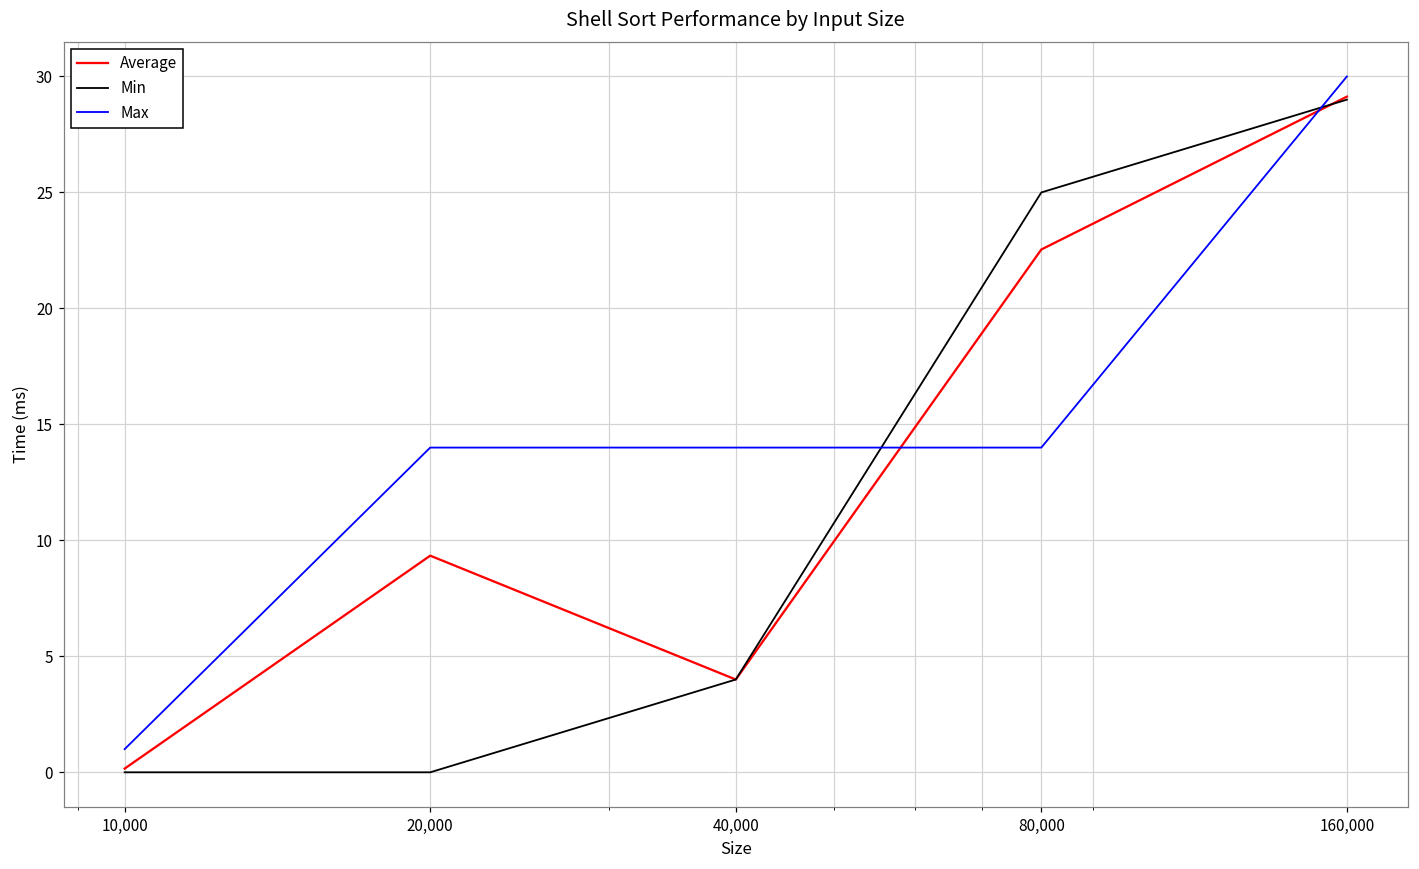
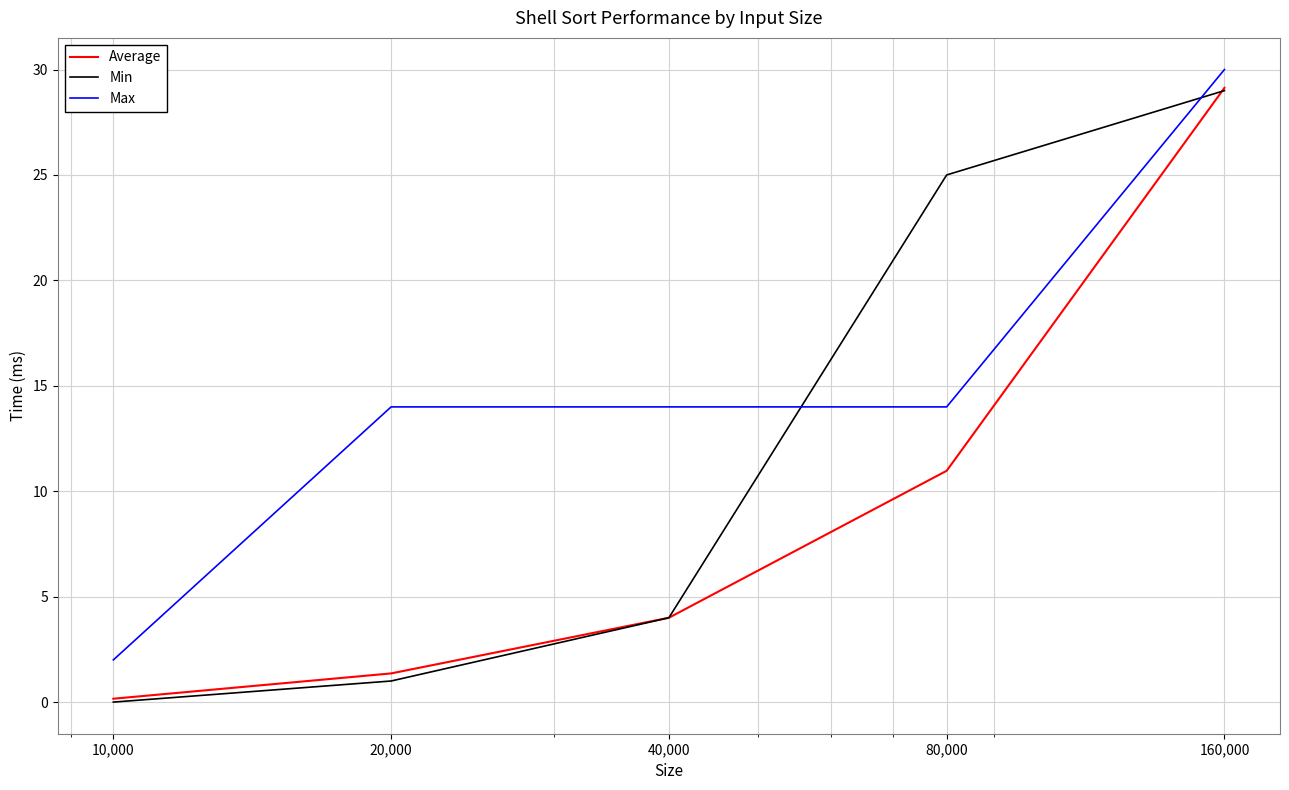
  {
    "Average": {
      "10,000": 0.2,
-     "20,000": 9.3,
-     "80,000": 22.5,
+     "20,000": 1.4,
+     "80,000": 11.0,
      "160,000": 29.1
    },
    "Min": {
      "10,000": 0,
-     "20,000": 0,
+     "20,000": 1,
      "80,000": 25,
      "160,000": 29
    },
    "Max": {
-     "10,000": 1,
+     "10,000": 2,
      "20,000": 14,
      "40,000": 14,
      "80,000": 14,
      "160,000": 30
    }
  }
